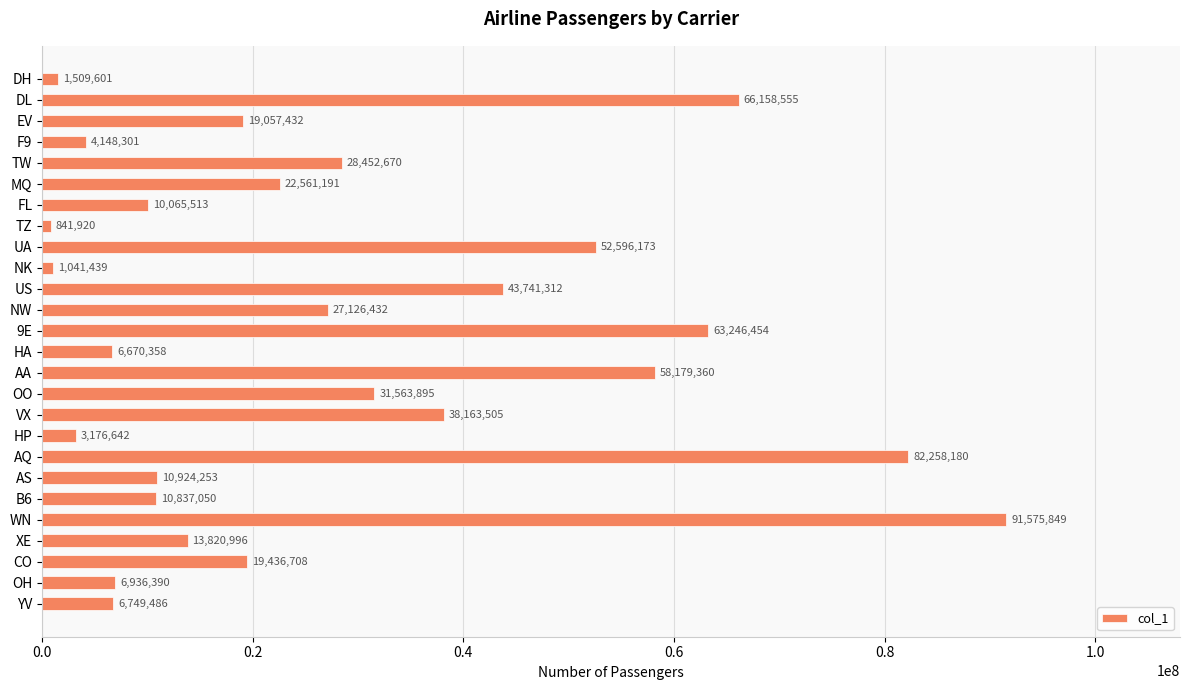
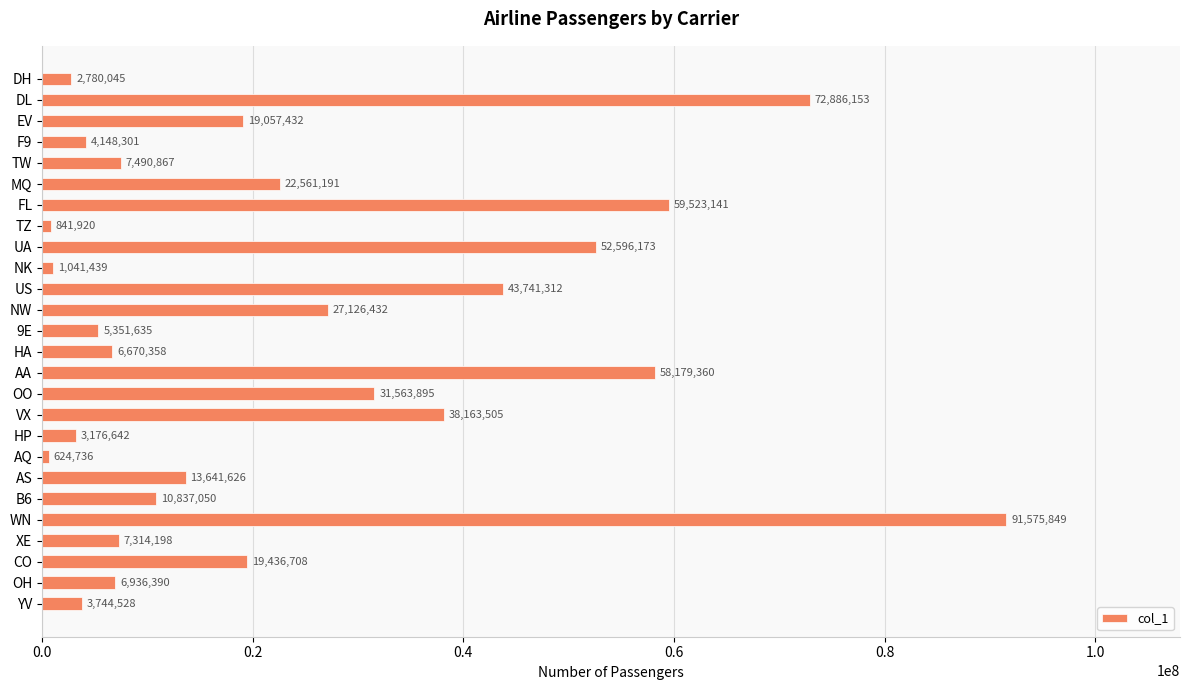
  {
-   "DH": "1,509,601",
-   "DL": "66,158,555",
+   "DH": "2,780,045",
+   "DL": "72,886,153",
    "EV": "19,057,432",
    "F9": "4,148,301",
-   "TW": "28,452,670",
+   "TW": "7,490,867",
    "MQ": "22,561,191",
-   "FL": "10,065,513",
+   "FL": "59,523,141",
    "TZ": "841,920",
    "UA": "52,596,173",
    "NK": "1,041,439",
    "US": "43,741,312",
    "NW": "27,126,432",
-   "9E": "63,246,454",
+   "9E": "5,351,635",
    "HA": "6,670,358",
    "AA": "58,179,360",
    "OO": "31,563,895",
    "VX": "38,163,505",
    "HP": "3,176,642",
-   "AQ": "82,258,180",
-   "AS": "10,924,253",
+   "AQ": "624,736",
+   "AS": "13,641,626",
    "B6": "10,837,050",
    "WN": "91,575,849",
-   "XE": "13,820,996",
+   "XE": "7,314,198",
    "CO": "19,436,708",
    "OH": "6,936,390",
-   "YV": "6,749,486"
+   "YV": "3,744,528"
  }
